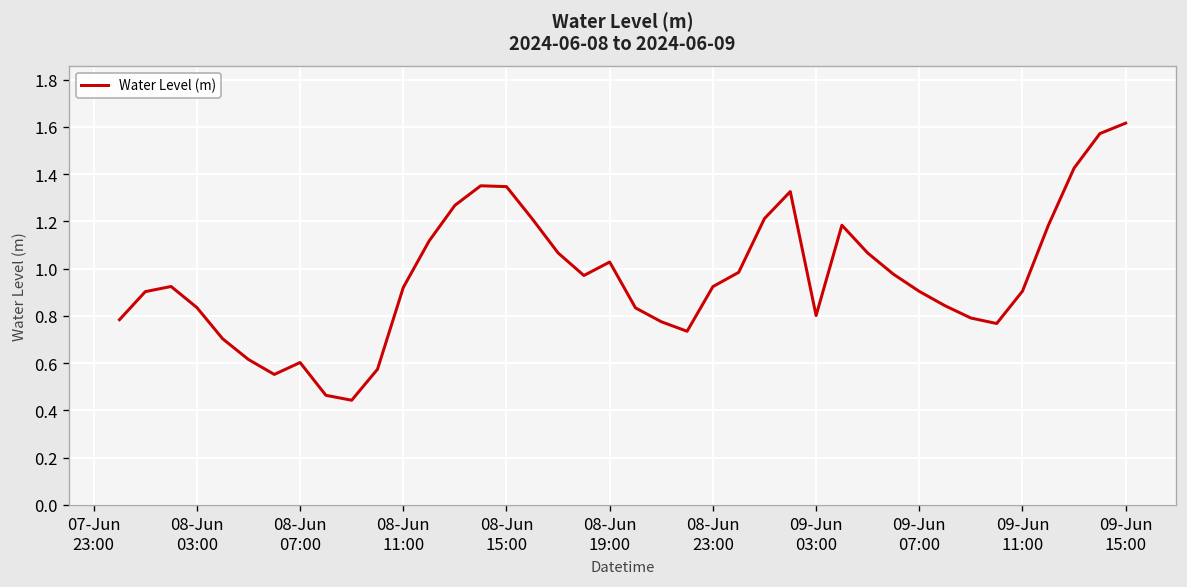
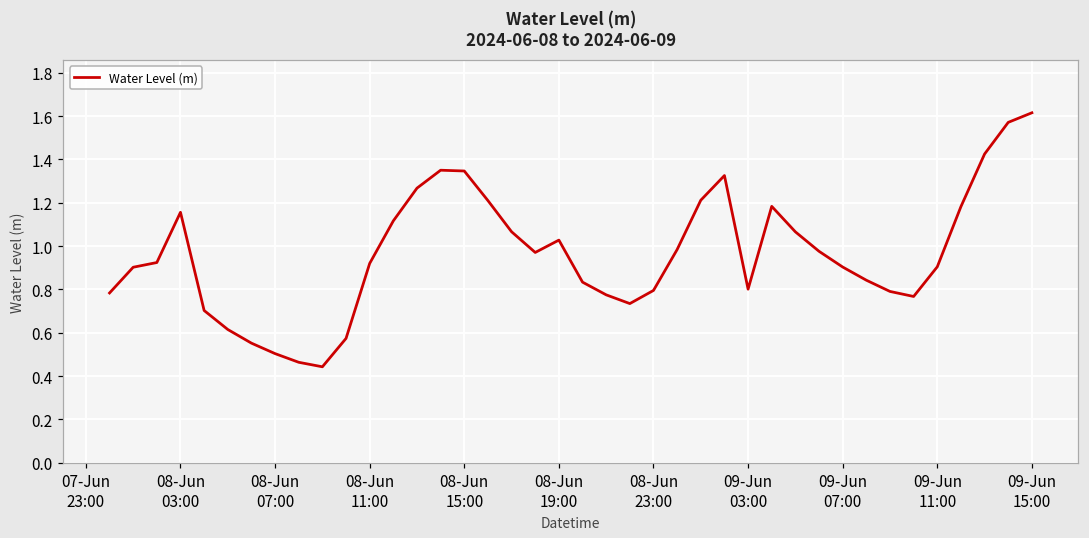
  {
-   "08-Jun 03:00": 0.84,
-   "08-Jun 07:00": 0.60,
+   "08-Jun 03:00": 1.16,
+   "08-Jun 07:00": 0.50,
    "08-Jun 11:00": 0.92,
    "08-Jun 15:00": 1.35,
    "08-Jun 19:00": 1.03,
-   "08-Jun 23:00": 0.92,
+   "08-Jun 23:00": 0.80,
    "09-Jun 03:00": 0.80,
    "09-Jun 07:00": 0.90,
    "09-Jun 11:00": 0.90,
    "09-Jun 15:00": 1.62
  }
